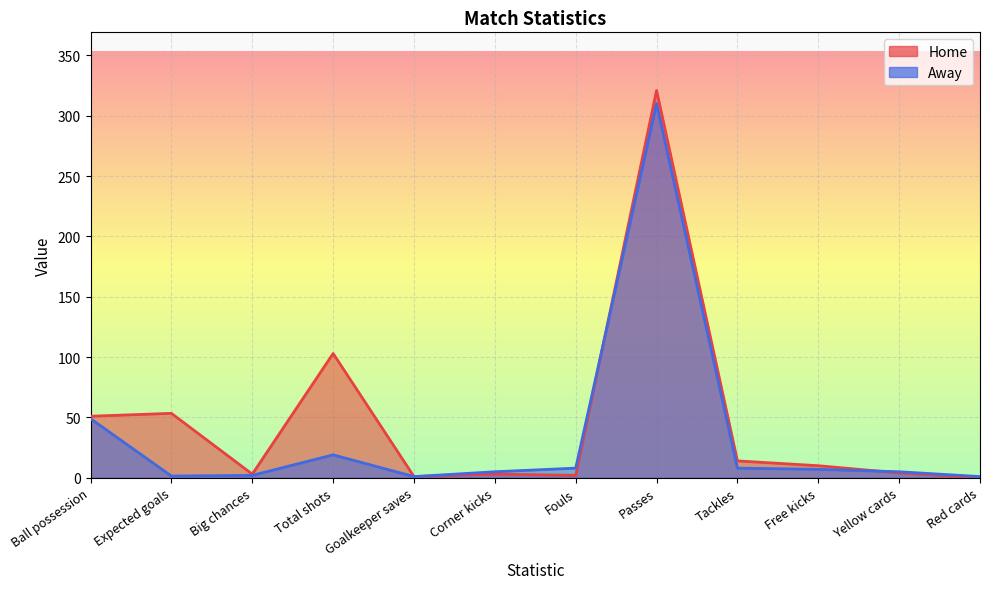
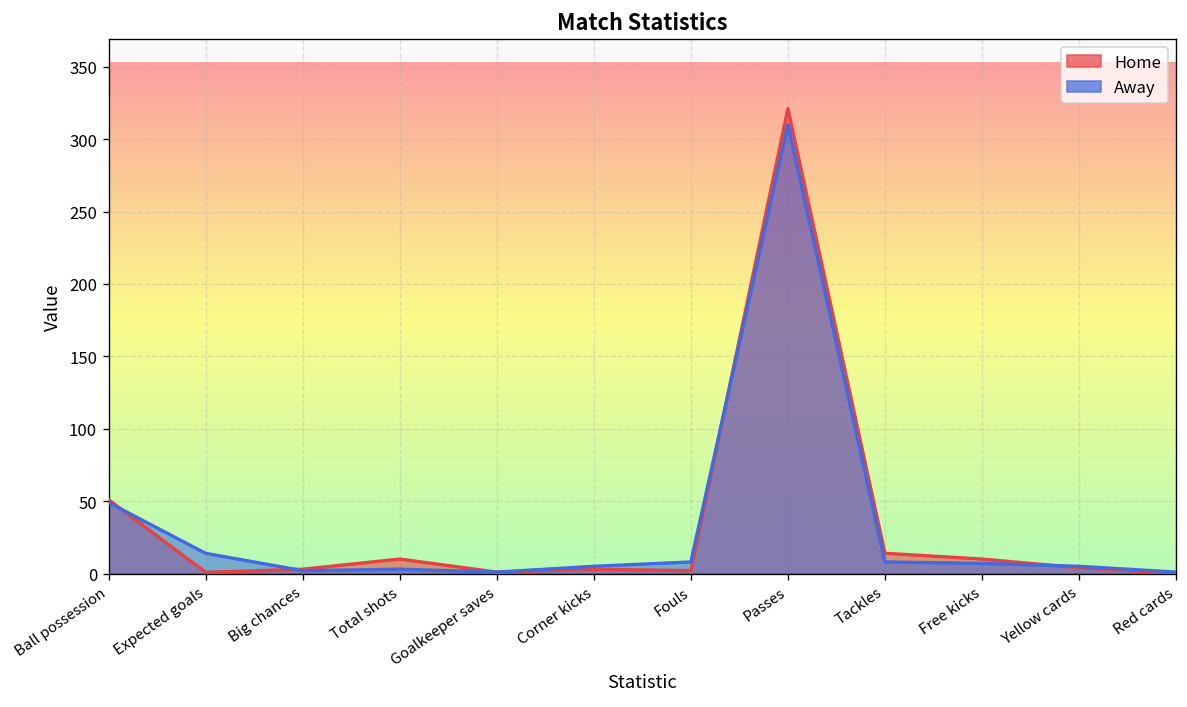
  {
    "Home": {
-     "Expected goals": 53,
-     "Total shots": 103,
+     "Expected goals": 1,
+     "Total shots": 10,
      "Fouls": 2,
      "Passes": 321,
      "Tackles": 14,
      "Free kicks": 10
    },
    "Away": {
-     "Expected goals": 1,
-     "Total shots": 19,
+     "Expected goals": 14,
+     "Total shots": 3,
      "Fouls": 8,
      "Passes": 310,
      "Tackles": 8,
      "Free kicks": 7
    }
  }
